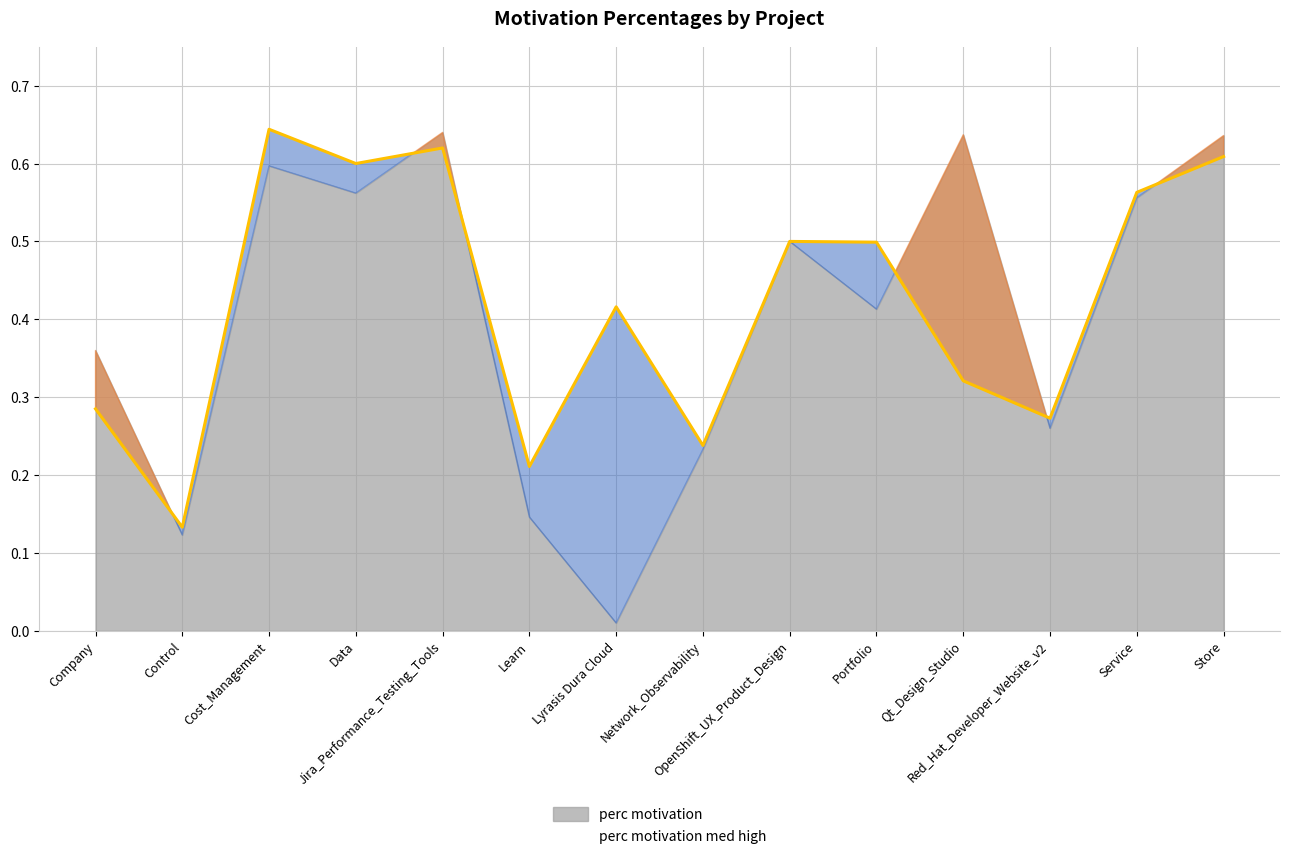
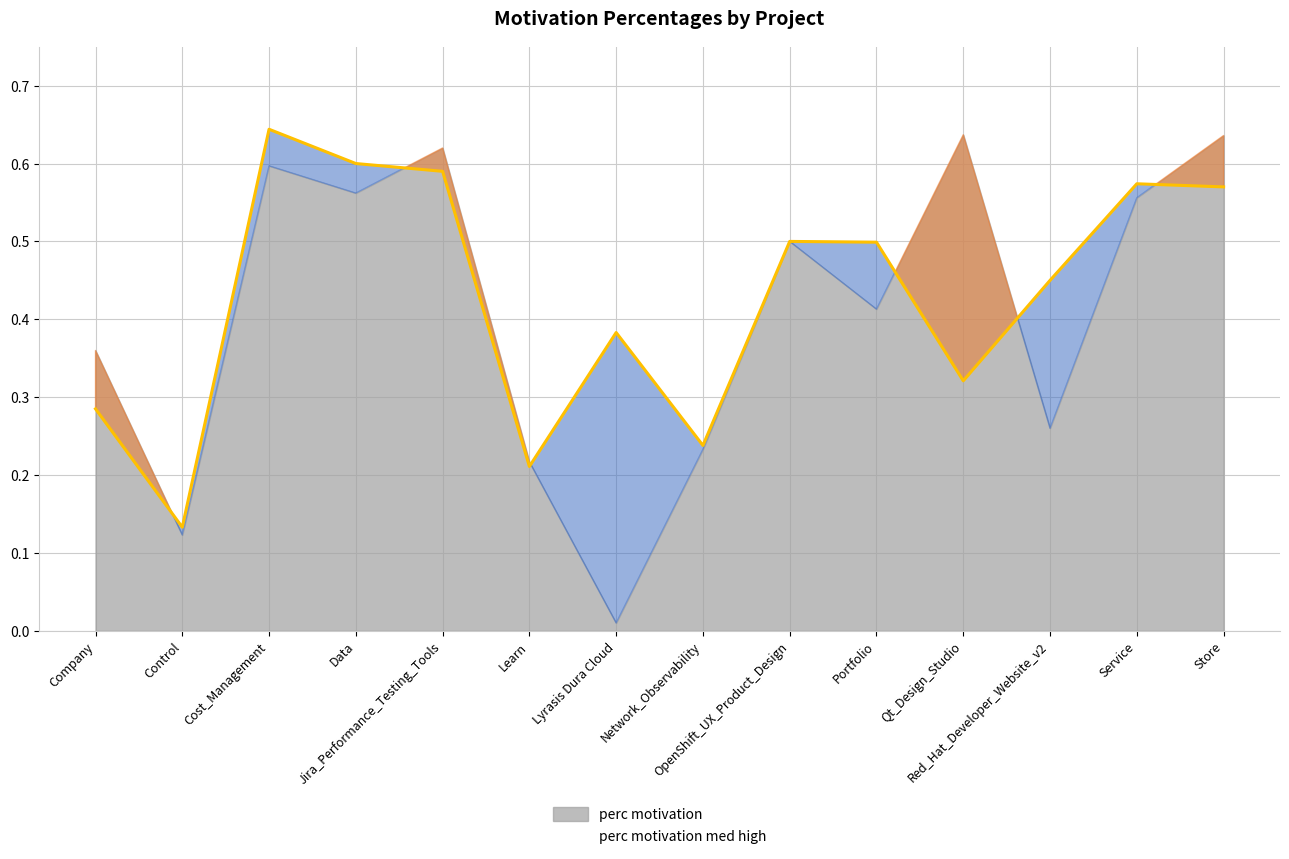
  {
    "perc motivation": {
      "Company": 0.36,
      "Control": 0.12,
      "Cost_Management": 0.60,
      "Data": 0.56,
-     "Jira_Performance_Testing_Tools": 0.64,
-     "Learn": 0.15,
+     "Jira_Performance_Testing_Tools": 0.62,
+     "Learn": 0.22,
      "Lyrasis Dura Cloud": 0.01,
      "Network_Observability": 0.23,
      "Portfolio": 0.41,
      "Qt_Design_Studio": 0.64,
      "Red_Hat_Developer_Website_v2": 0.26,
      "Service": 0.56,
      "Store": 0.64
    },
    "perc motivation med high": {
      "Company": 0.29,
      "Control": 0.13,
      "Cost_Management": 0.64,
      "Data": 0.60,
-     "Jira_Performance_Testing_Tools": 0.62,
+     "Jira_Performance_Testing_Tools": 0.59,
      "Learn": 0.21,
-     "Lyrasis Dura Cloud": 0.42,
+     "Lyrasis Dura Cloud": 0.38,
      "Network_Observability": 0.24,
      "Portfolio": 0.50,
      "Qt_Design_Studio": 0.32,
-     "Red_Hat_Developer_Website_v2": 0.27,
-     "Service": 0.56,
-     "Store": 0.61
+     "Red_Hat_Developer_Website_v2": 0.45,
+     "Service": 0.57,
+     "Store": 0.57
    }
  }
